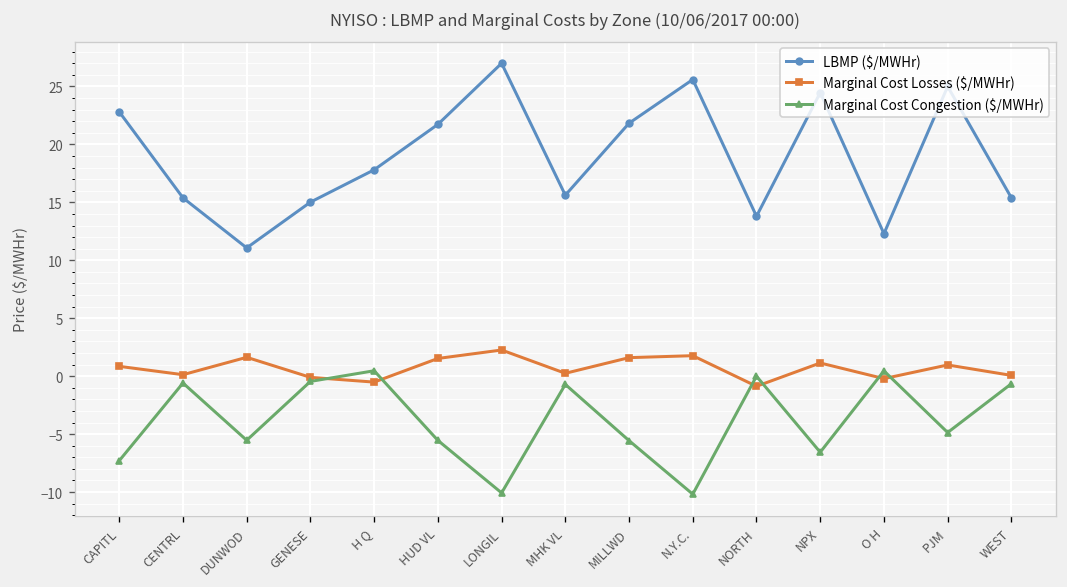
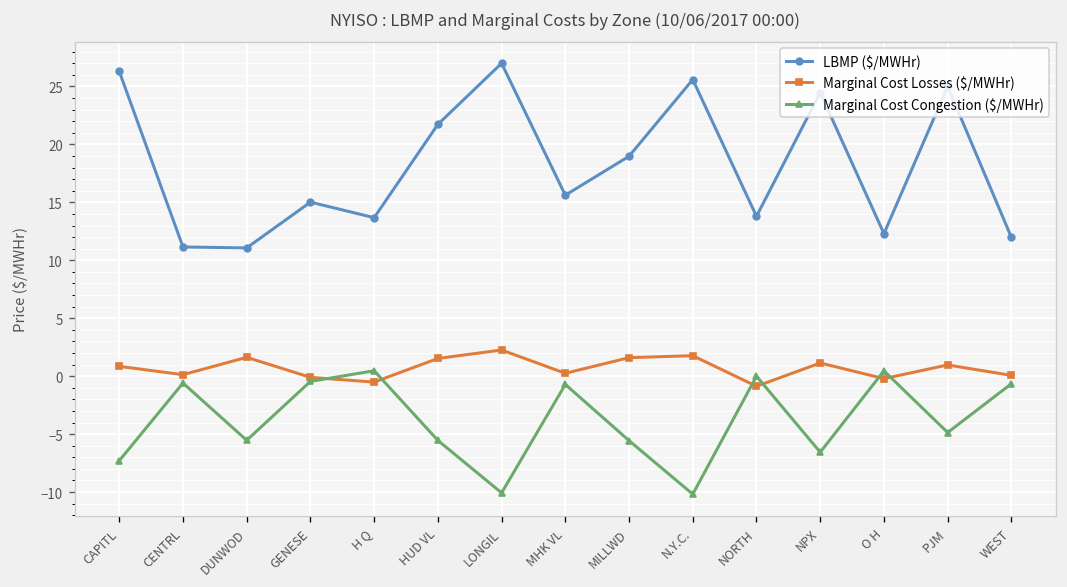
  {
    "LBMP ($/MWHr)": {
-     "CAPITL": 23,
-     "CENTRL": 15,
+     "CAPITL": 26,
+     "CENTRL": 11,
      "DUNWOD": 11,
      "GENESE": 15,
-     "H Q": 18,
+     "H Q": 14,
      "HUD VL": 22,
      "LONGIL": 27,
      "MHK VL": 16,
-     "MILLWD": 22,
+     "MILLWD": 19,
      "N.Y.C.": 26,
      "NORTH": 14,
      "O H": 12,
-     "WEST": 15
+     "WEST": 12
    },
    "Marginal Cost Losses ($/MWHr)": {
      "CAPITL": 1,
      "CENTRL": 0,
      "DUNWOD": 2,
      "GENESE": 0,
      "H Q": -1,
      "HUD VL": 2,
      "LONGIL": 2,
      "MHK VL": 0,
      "MILLWD": 2,
      "N.Y.C.": 2,
      "NORTH": -1,
      "NPX": 1,
      "O H": 0,
      "PJM": 1,
      "WEST": 0
    },
    "Marginal Cost Congestion ($/MWHr)": {
      "CAPITL": -7,
      "CENTRL": -1,
      "DUNWOD": -6,
      "GENESE": 0,
      "H Q": 0,
      "HUD VL": -6,
      "LONGIL": -10,
      "MHK VL": -1,
      "MILLWD": -6,
      "N.Y.C.": -10,
      "NORTH": 0,
      "NPX": -7,
      "O H": 0,
      "PJM": -5,
      "WEST": -1
    }
  }
